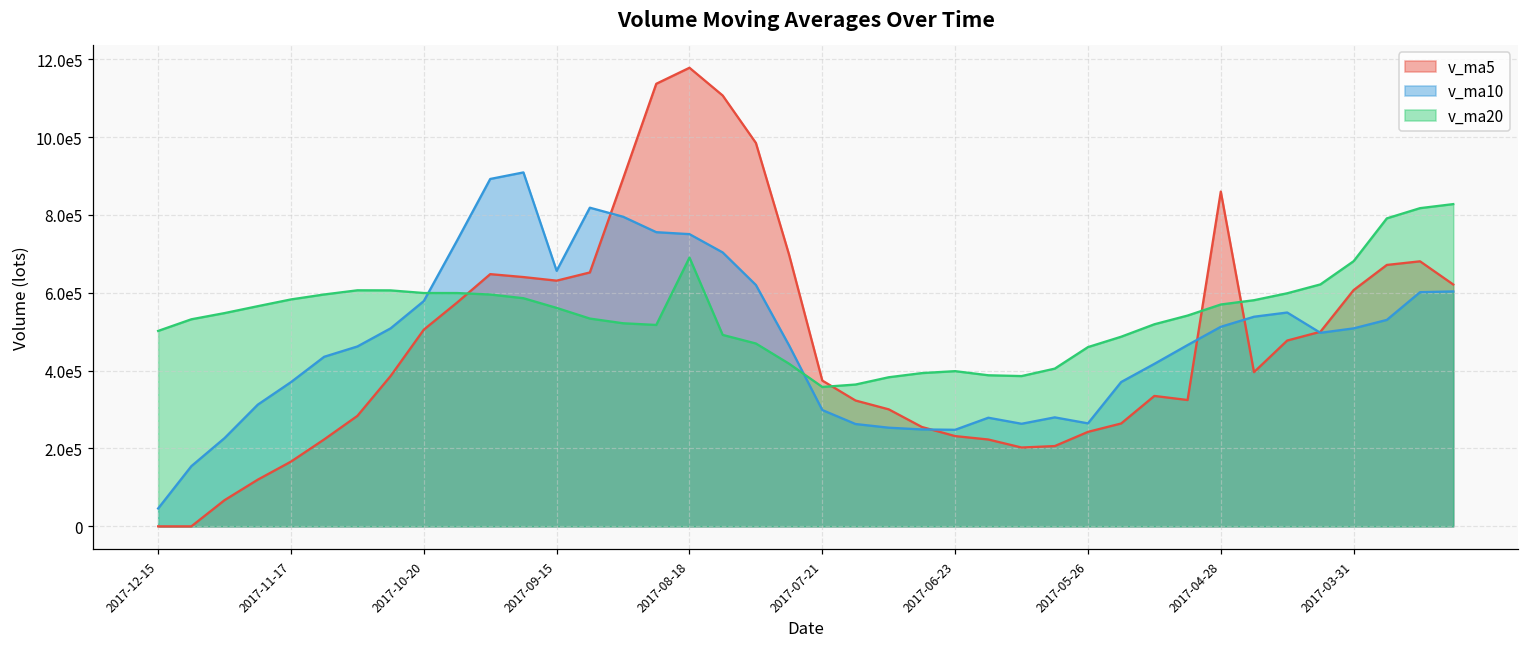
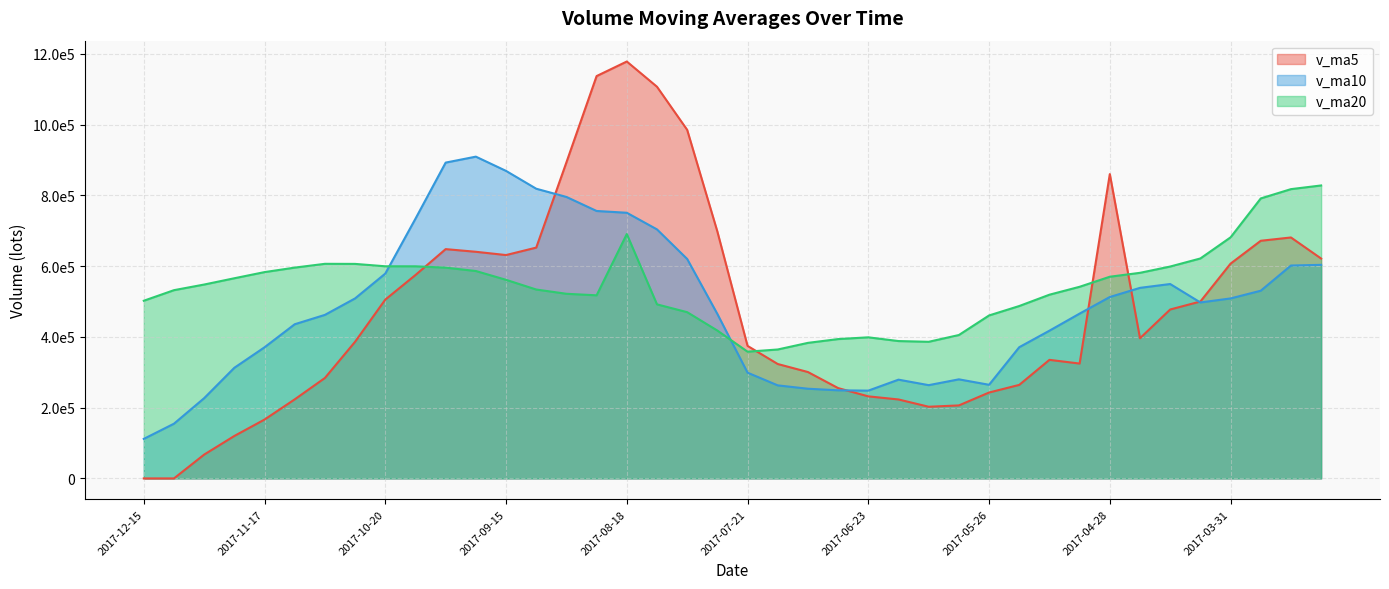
  {
    "v_ma5": {
      "2017-12-15": 0,
      "2017-11-17": 170000,
      "2017-10-20": 510000,
      "2017-09-15": 630000,
      "2017-08-18": 1180000,
      "2017-07-21": 370000,
      "2017-06-23": 230000,
      "2017-05-26": 240000,
      "2017-04-28": 860000,
      "2017-03-31": 610000
    },
    "v_ma10": {
-     "2017-12-15": 50000,
+     "2017-12-15": 110000,
      "2017-11-17": 370000,
      "2017-10-20": 580000,
-     "2017-09-15": 660000,
+     "2017-09-15": 870000,
      "2017-08-18": 750000,
      "2017-07-21": 300000,
      "2017-06-23": 250000,
      "2017-05-26": 260000,
      "2017-04-28": 510000,
      "2017-03-31": 510000
    },
    "v_ma20": {
      "2017-12-15": 500000,
      "2017-11-17": 580000,
      "2017-10-20": 600000,
      "2017-09-15": 560000,
      "2017-08-18": 690000,
      "2017-07-21": 360000,
      "2017-06-23": 400000,
      "2017-05-26": 460000,
      "2017-04-28": 570000,
      "2017-03-31": 680000
    }
  }
